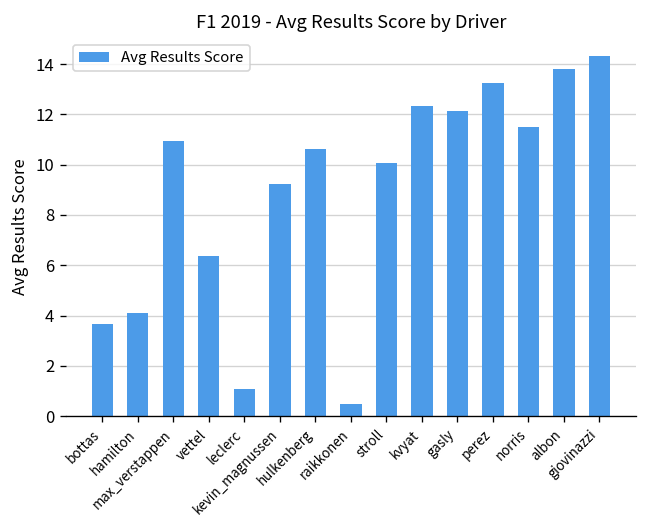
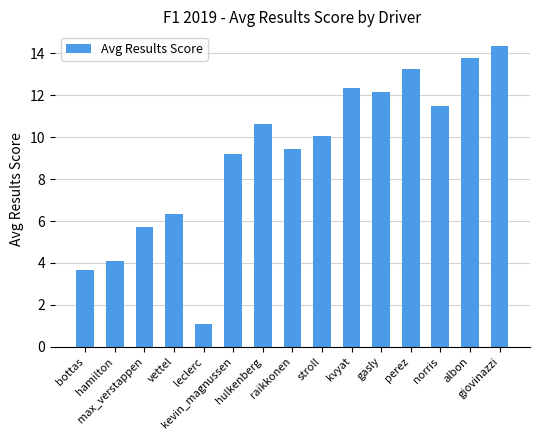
  {
    "bottas": 3.6,
    "hamilton": 4.1,
-   "max_verstappen": 11.0,
+   "max_verstappen": 5.7,
    "vettel": 6.4,
    "leclerc": 1.1,
    "kevin_magnussen": 9.2,
    "hulkenberg": 10.6,
-   "raikkonen": 0.5,
+   "raikkonen": 9.5,
    "stroll": 10.1,
    "kvyat": 12.4,
    "gasly": 12.1,
    "perez": 13.3,
    "norris": 11.5,
    "albon": 13.8,
    "giovinazzi": 14.3
  }
